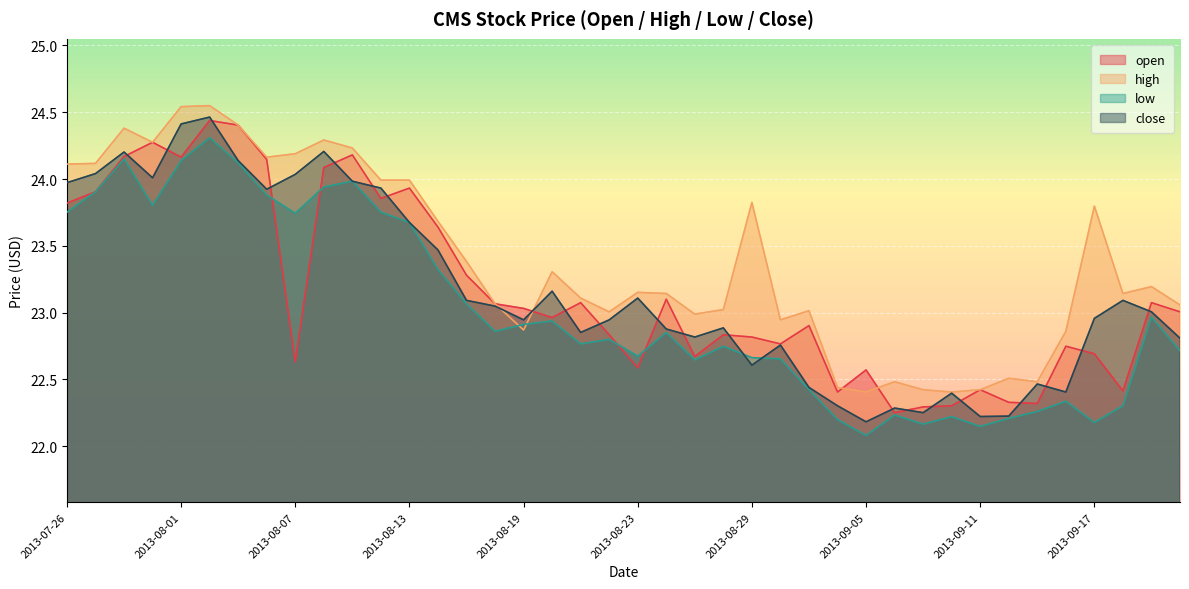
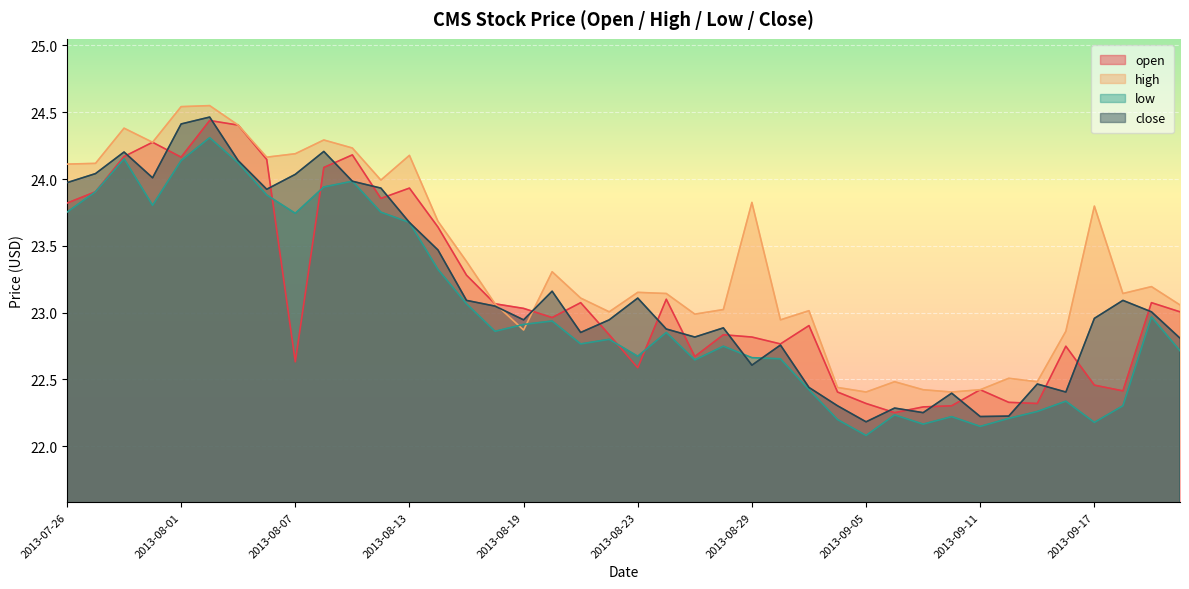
  {
    "open": {
      "2013-07-26": 23.82,
      "2013-08-01": 24.16,
      "2013-08-07": 22.63,
      "2013-08-13": 23.93,
      "2013-08-19": 23.03,
      "2013-08-23": 22.59,
      "2013-08-29": 22.82,
-     "2013-09-05": 22.57,
-     "2013-09-17": 22.69
+     "2013-09-05": 22.32,
+     "2013-09-17": 22.46
    },
    "high": {
      "2013-07-26": 24.11,
      "2013-08-01": 24.54,
      "2013-08-07": 24.19,
-     "2013-08-13": 23.99,
+     "2013-08-13": 24.18,
      "2013-08-19": 22.87,
      "2013-08-23": 23.15,
      "2013-08-29": 23.83,
      "2013-09-05": 22.41,
      "2013-09-17": 23.80
    },
    "low": {
      "2013-07-26": 23.75,
      "2013-08-01": 24.14,
      "2013-08-07": 23.74,
      "2013-08-19": 22.91,
      "2013-08-23": 22.67,
      "2013-08-29": 22.66,
      "2013-09-05": 22.08,
      "2013-09-11": 22.15,
      "2013-09-17": 22.18
    },
    "close": {
      "2013-07-26": 23.97,
      "2013-08-01": 24.41,
      "2013-08-07": 24.04,
      "2013-08-19": 22.95,
      "2013-08-23": 23.11,
      "2013-08-29": 22.61,
      "2013-09-05": 22.18,
      "2013-09-11": 22.22,
      "2013-09-17": 22.96
    }
  }
